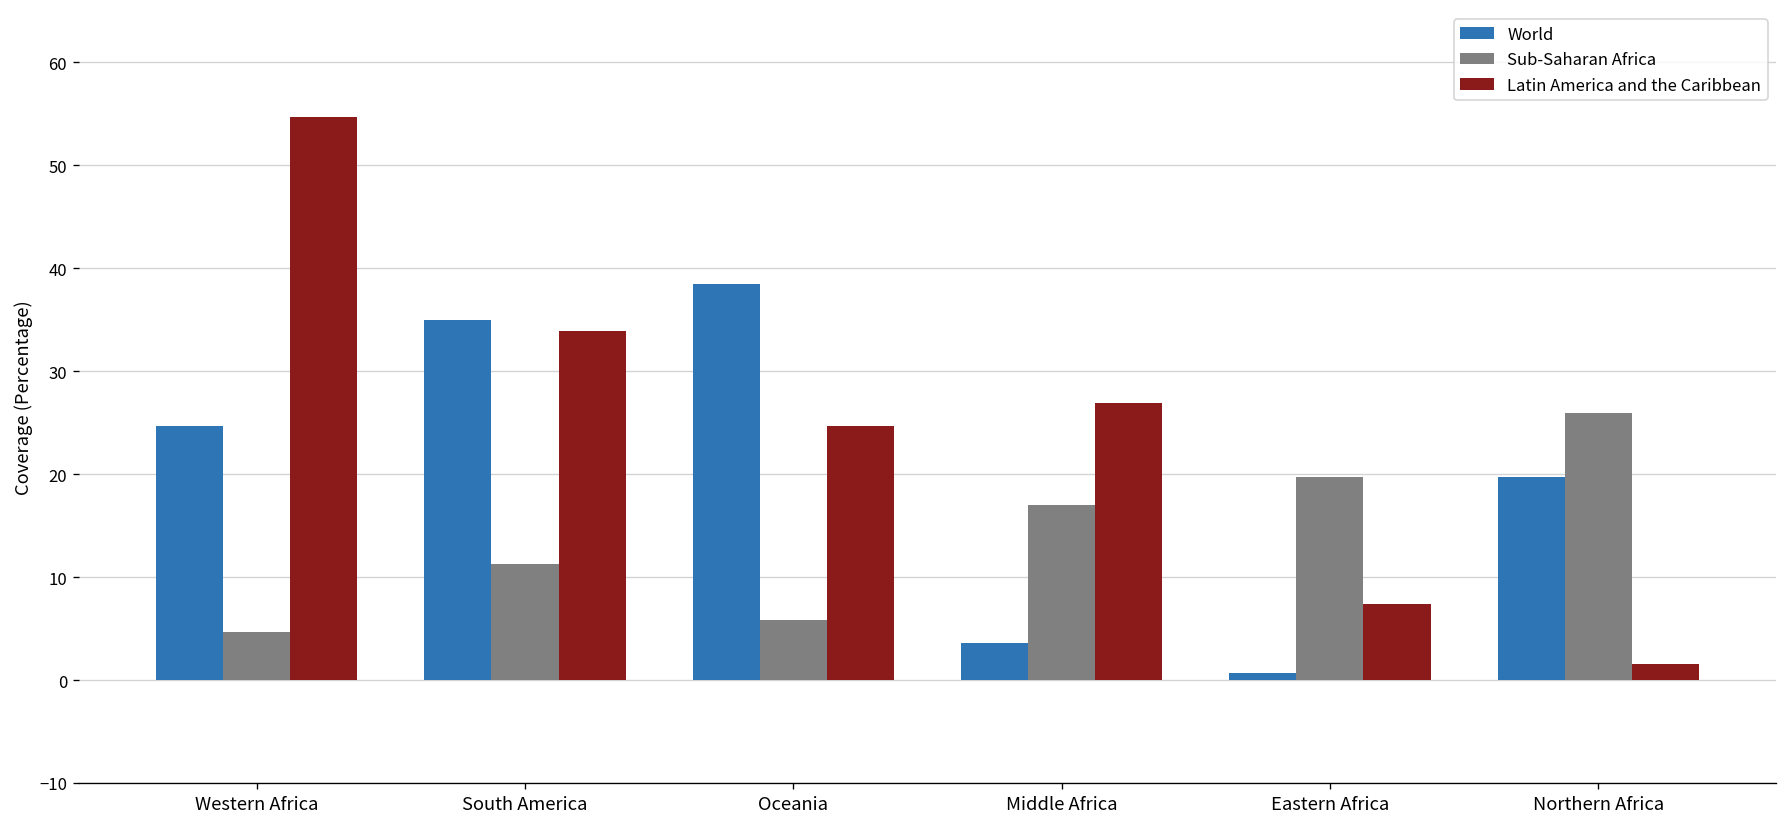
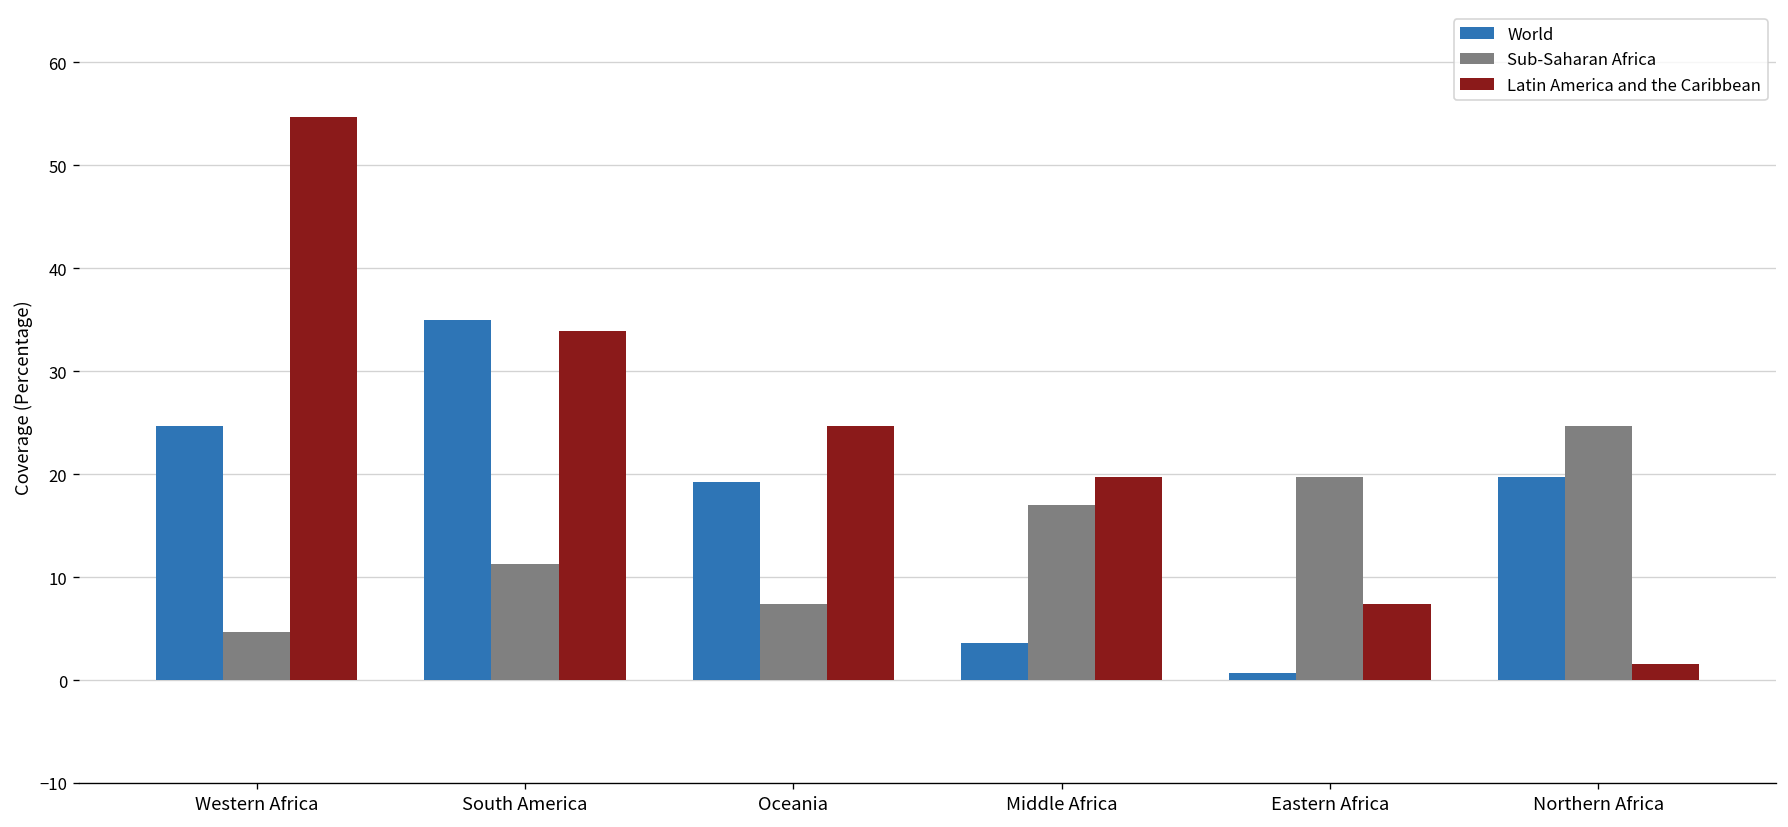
  {
    "World": {
      "Western Africa": 25,
      "South America": 35,
-     "Oceania": 39,
+     "Oceania": 19,
      "Middle Africa": 4,
      "Eastern Africa": 1,
      "Northern Africa": 20
    },
    "Sub-Saharan Africa": {
      "Western Africa": 5,
      "South America": 11,
-     "Oceania": 6,
+     "Oceania": 7,
      "Middle Africa": 17,
      "Eastern Africa": 20,
-     "Northern Africa": 26
+     "Northern Africa": 25
    },
    "Latin America and the Caribbean": {
      "Western Africa": 55,
      "South America": 34,
      "Oceania": 25,
-     "Middle Africa": 27,
+     "Middle Africa": 20,
      "Eastern Africa": 7,
      "Northern Africa": 2
    }
  }
